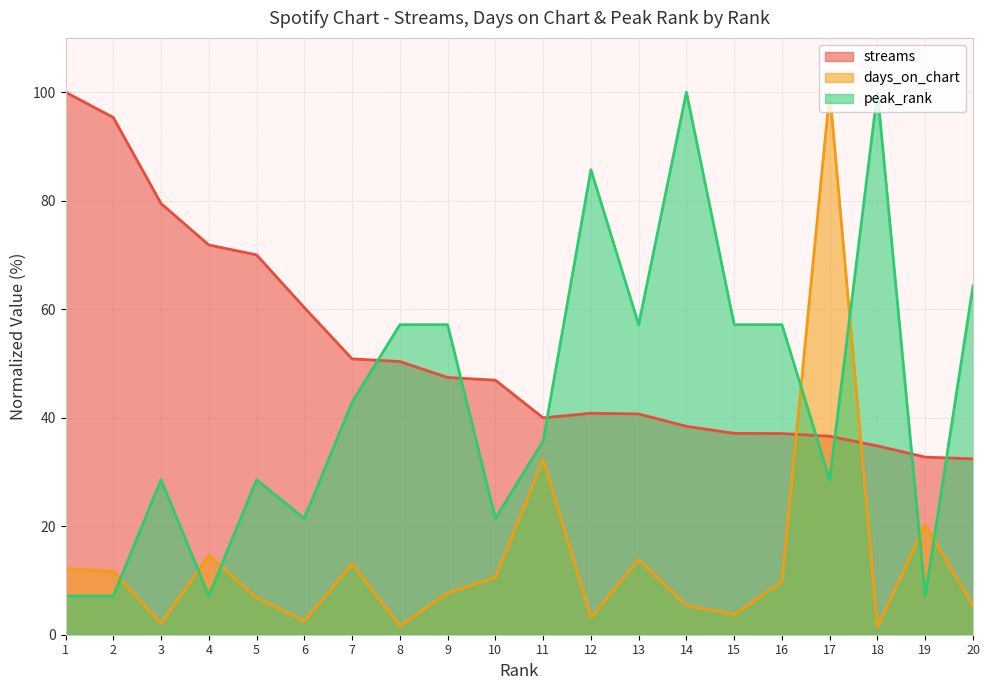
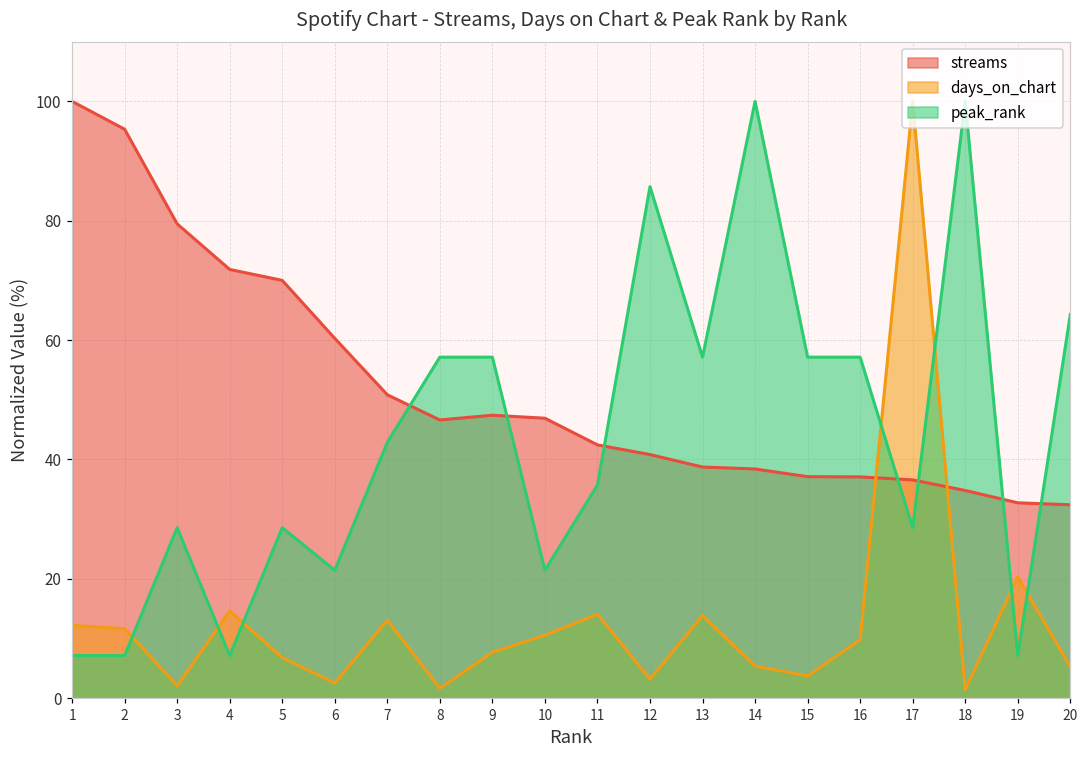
  {
    "streams": {
      "1": 100,
      "2": 95,
      "3": 79,
      "4": 72,
      "5": 70,
      "6": 60,
      "7": 51,
-     "8": 50,
+     "8": 47,
      "9": 47,
      "10": 47,
-     "11": 40,
+     "11": 42,
      "12": 41,
-     "13": 41,
+     "13": 39,
      "14": 38,
      "15": 37,
      "16": 37,
      "17": 37,
      "18": 35,
      "19": 33,
      "20": 32
    },
    "days_on_chart": {
      "1": 12,
      "2": 12,
      "3": 2,
      "4": 15,
      "5": 7,
      "6": 3,
      "7": 13,
      "8": 2,
      "9": 8,
      "10": 11,
-     "11": 32,
+     "11": 14,
      "12": 3,
      "13": 14,
      "14": 5,
      "15": 4,
      "16": 10,
      "18": 1,
      "19": 20,
      "20": 5
    },
    "peak_rank": {
      "1": 7,
      "2": 7,
      "3": 29,
      "4": 7,
      "5": 29,
      "6": 21,
      "7": 43,
      "8": 57,
      "9": 57,
      "10": 21,
      "11": 36,
      "12": 86,
      "13": 57,
      "14": 100,
      "15": 57,
      "16": 57,
      "17": 29,
      "19": 7,
      "20": 64
    }
  }
